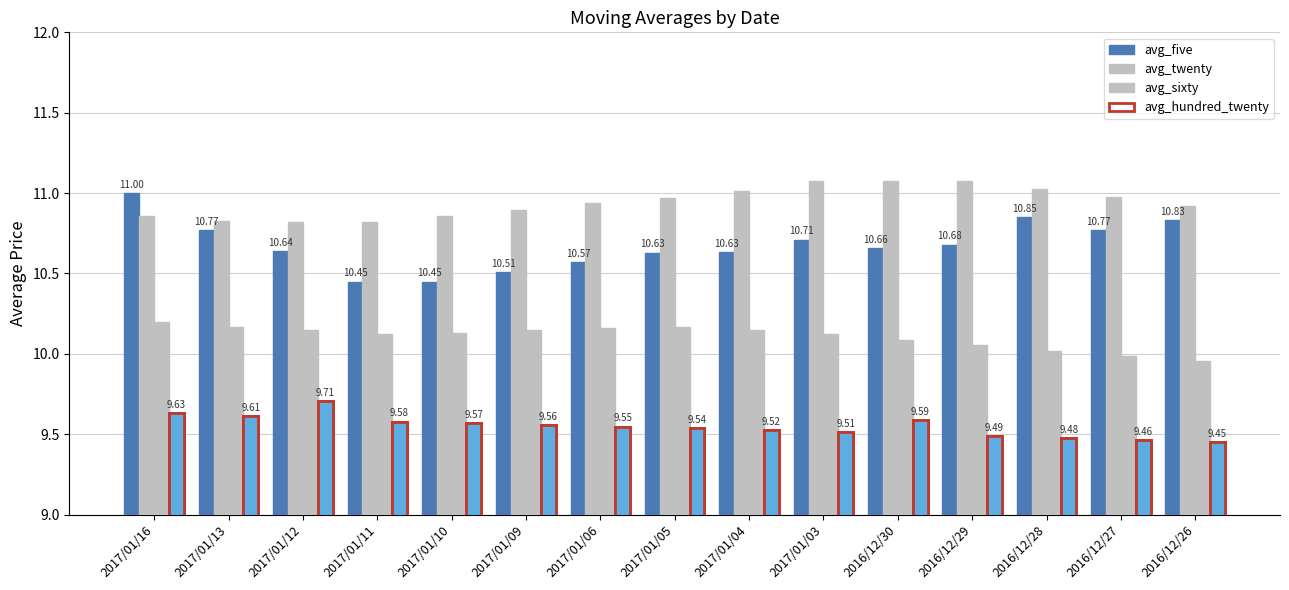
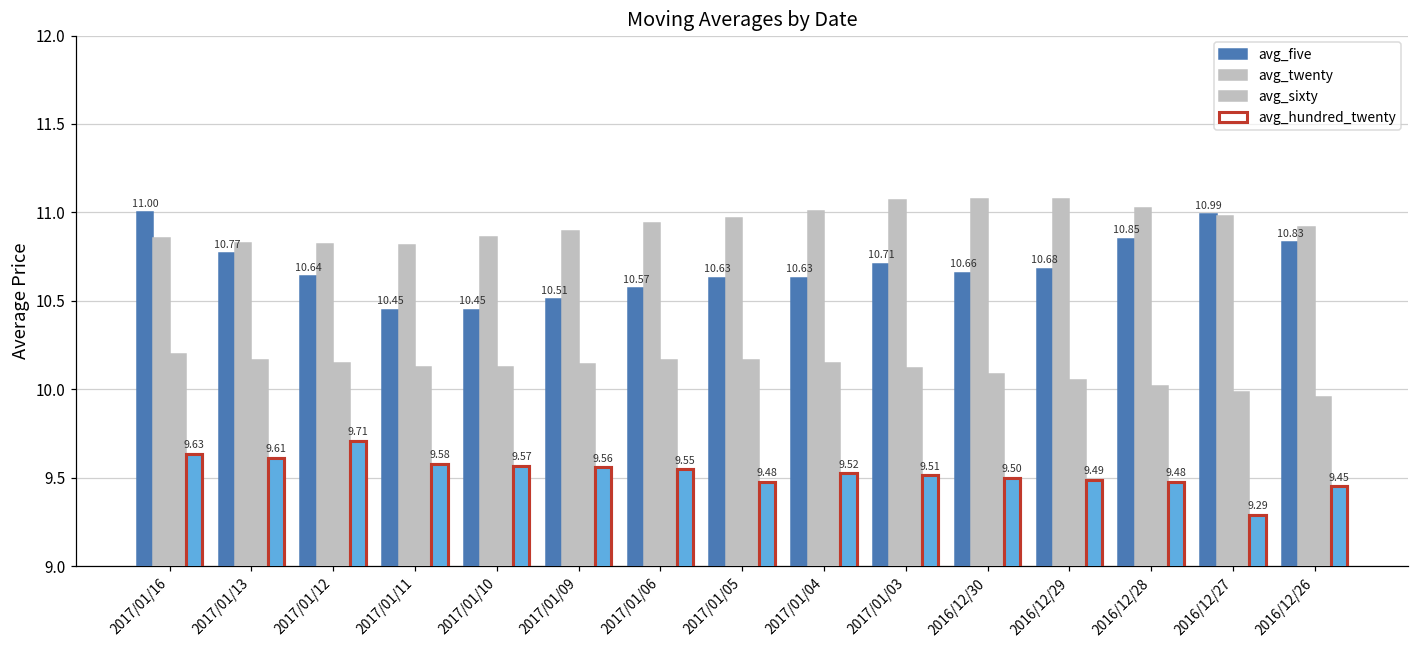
  {
    "avg_five": {
      "2017/01/16": 11.00,
      "2017/01/13": 10.77,
      "2017/01/12": 10.64,
      "2017/01/11": 10.45,
      "2017/01/10": 10.45,
      "2017/01/09": 10.51,
      "2017/01/06": 10.57,
      "2017/01/05": 10.63,
      "2017/01/04": 10.63,
      "2017/01/03": 10.71,
      "2016/12/30": 10.66,
      "2016/12/29": 10.68,
      "2016/12/28": 10.85,
-     "2016/12/27": 10.77,
+     "2016/12/27": 10.99,
      "2016/12/26": 10.83
    },
    "avg_hundred_twenty": {
      "2017/01/16": 9.63,
      "2017/01/13": 9.61,
      "2017/01/12": 9.71,
      "2017/01/11": 9.58,
      "2017/01/10": 9.57,
      "2017/01/09": 9.56,
      "2017/01/06": 9.55,
-     "2017/01/05": 9.54,
+     "2017/01/05": 9.48,
      "2017/01/04": 9.52,
      "2017/01/03": 9.51,
-     "2016/12/30": 9.59,
+     "2016/12/30": 9.50,
      "2016/12/29": 9.49,
      "2016/12/28": 9.48,
-     "2016/12/27": 9.46,
+     "2016/12/27": 9.29,
      "2016/12/26": 9.45
    }
  }
